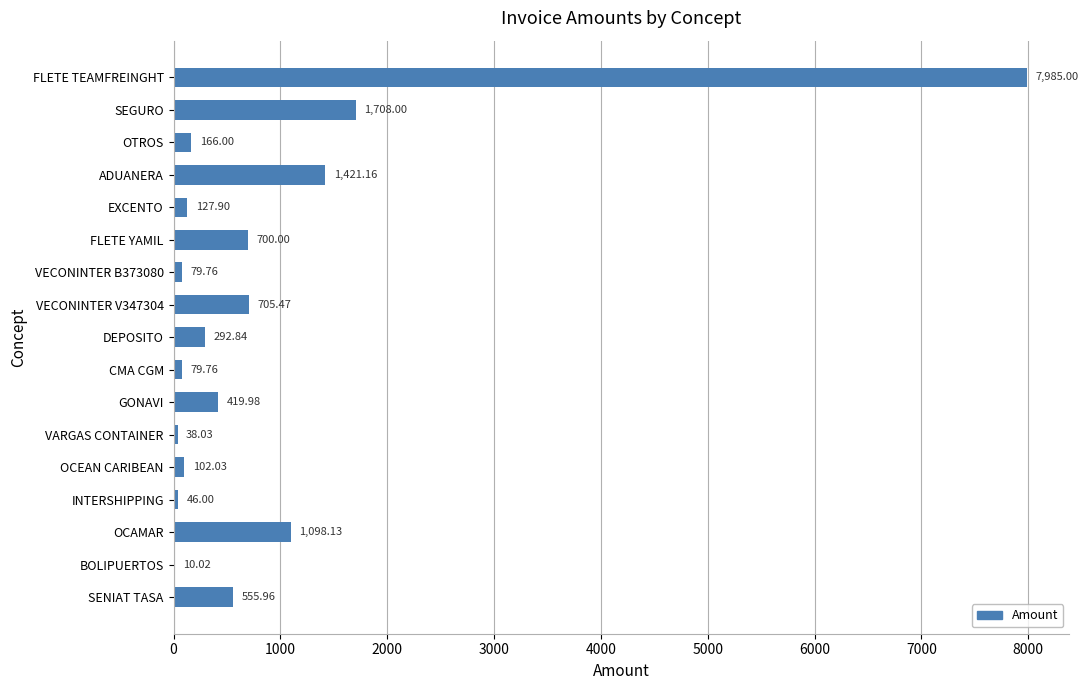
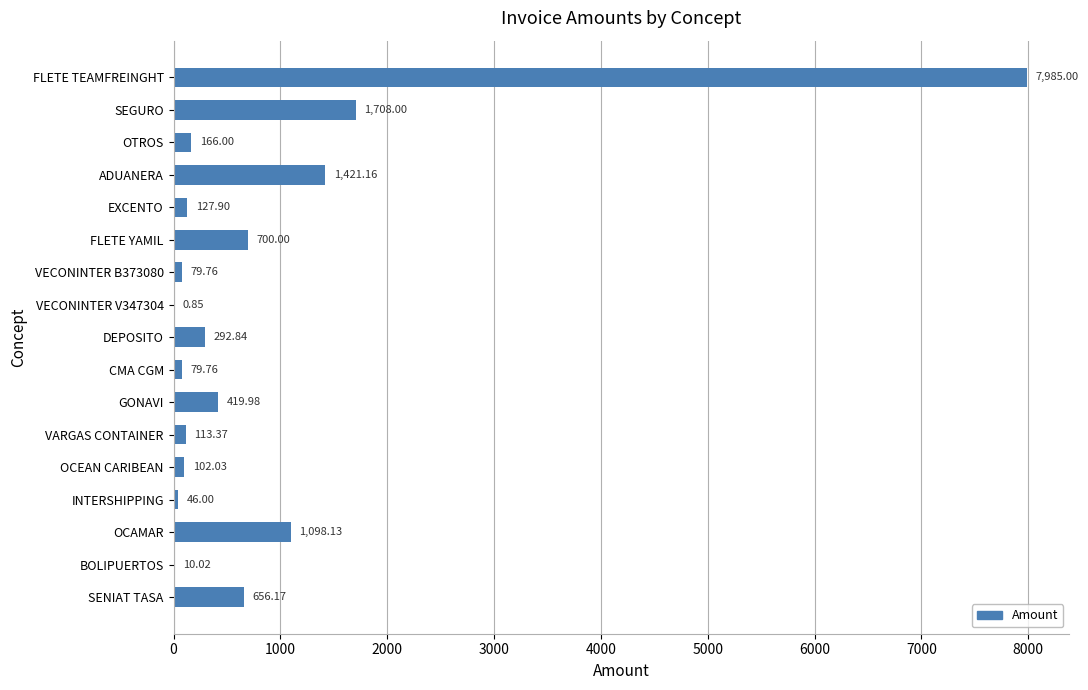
  {
    "FLETE TEAMFREINGHT": "7,985.00",
    "SEGURO": "1,708.00",
    "OTROS": "166.00",
    "ADUANERA": "1,421.16",
    "EXCENTO": "127.90",
    "FLETE YAMIL": "700.00",
    "VECONINTER B373080": "79.76",
-   "VECONINTER V347304": "705.47",
+   "VECONINTER V347304": "0.85",
    "DEPOSITO": "292.84",
    "CMA CGM": "79.76",
    "GONAVI": "419.98",
-   "VARGAS CONTAINER": "38.03",
+   "VARGAS CONTAINER": "113.37",
    "OCEAN CARIBEAN": "102.03",
    "INTERSHIPPING": "46.00",
    "OCAMAR": "1,098.13",
    "BOLIPUERTOS": "10.02",
-   "SENIAT TASA": "555.96"
+   "SENIAT TASA": "656.17"
  }
